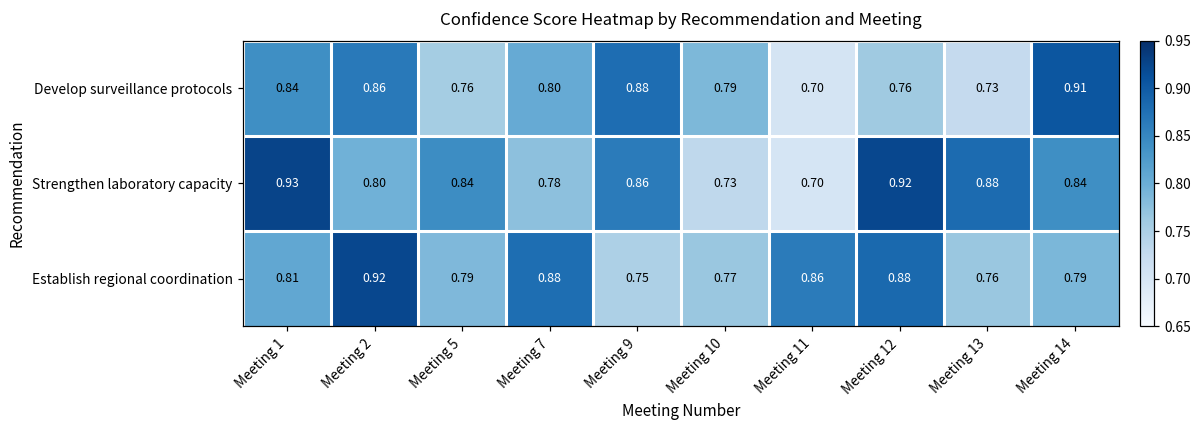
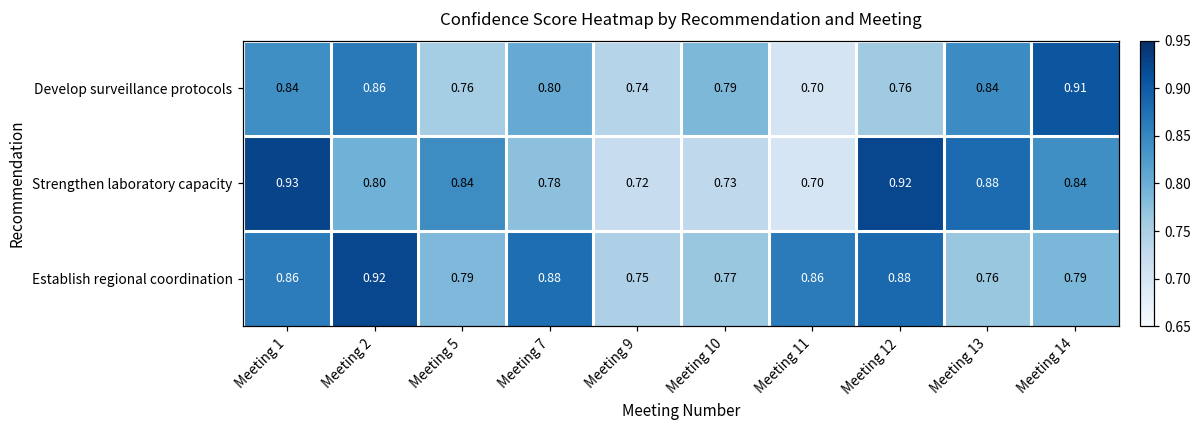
  {
    "Develop surveillance protocols": {
      "Meeting 1": 0.84,
      "Meeting 2": 0.86,
      "Meeting 5": 0.76,
      "Meeting 7": 0.80,
-     "Meeting 9": 0.88,
+     "Meeting 9": 0.74,
      "Meeting 10": 0.79,
      "Meeting 11": 0.70,
      "Meeting 12": 0.76,
-     "Meeting 13": 0.73,
+     "Meeting 13": 0.84,
      "Meeting 14": 0.91
    },
    "Strengthen laboratory capacity": {
      "Meeting 1": 0.93,
      "Meeting 2": 0.80,
      "Meeting 5": 0.84,
      "Meeting 7": 0.78,
-     "Meeting 9": 0.86,
+     "Meeting 9": 0.72,
      "Meeting 10": 0.73,
      "Meeting 11": 0.70,
      "Meeting 12": 0.92,
      "Meeting 13": 0.88,
      "Meeting 14": 0.84
    },
    "Establish regional coordination": {
-     "Meeting 1": 0.81,
+     "Meeting 1": 0.86,
      "Meeting 2": 0.92,
      "Meeting 5": 0.79,
      "Meeting 7": 0.88,
      "Meeting 9": 0.75,
      "Meeting 10": 0.77,
      "Meeting 11": 0.86,
      "Meeting 12": 0.88,
      "Meeting 13": 0.76,
      "Meeting 14": 0.79
    }
  }
